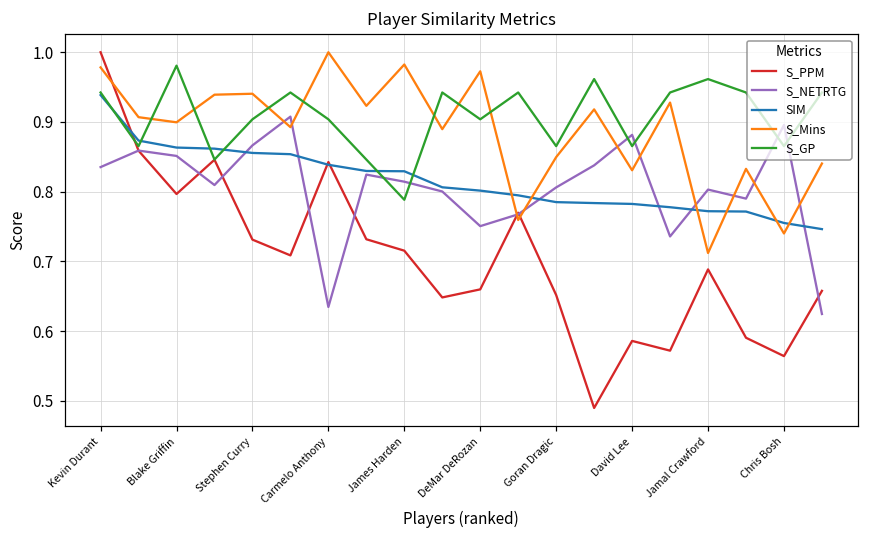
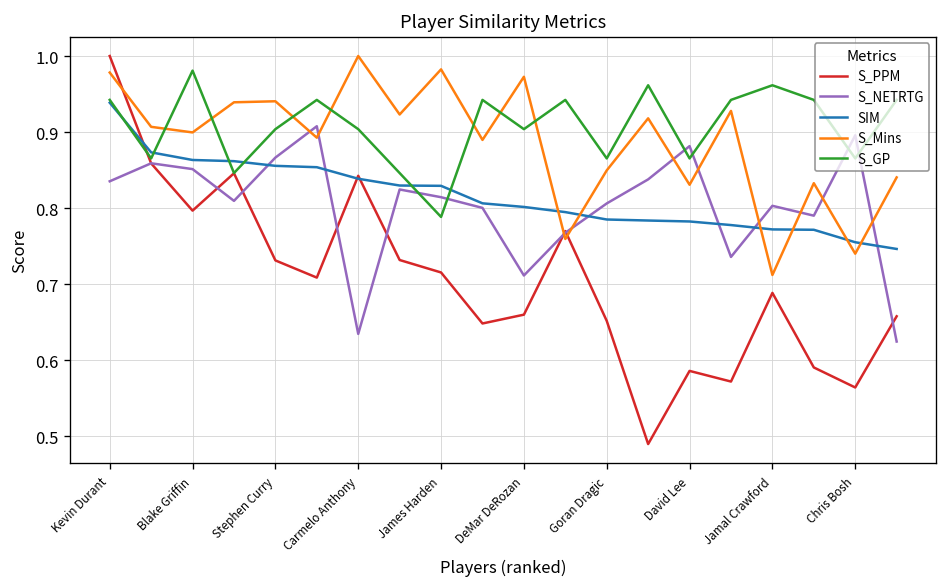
  {
    "S_PPM": {
      "Kevin Durant": 1.00,
      "Blake Griffin": 0.80,
      "Stephen Curry": 0.73,
      "James Harden": 0.72,
      "DeMar DeRozan": 0.66,
      "Goran Dragic": 0.65,
      "David Lee": 0.59,
      "Jamal Crawford": 0.69,
      "Chris Bosh": 0.56
    },
    "S_NETRTG": {
      "Kevin Durant": 0.84,
      "Blake Griffin": 0.85,
      "Stephen Curry": 0.87,
      "Carmelo Anthony": 0.63,
      "James Harden": 0.81,
-     "DeMar DeRozan": 0.75,
+     "DeMar DeRozan": 0.71,
      "Goran Dragic": 0.81,
      "David Lee": 0.88,
      "Jamal Crawford": 0.80
    },
    "SIM": {
      "Blake Griffin": 0.86,
      "Stephen Curry": 0.86,
      "James Harden": 0.83,
      "DeMar DeRozan": 0.80,
      "Goran Dragic": 0.79,
      "David Lee": 0.78,
      "Jamal Crawford": 0.77,
      "Chris Bosh": 0.76
    },
    "S_Mins": {
      "Kevin Durant": 0.98,
      "Blake Griffin": 0.90,
      "Stephen Curry": 0.94,
      "Carmelo Anthony": 1.00,
      "James Harden": 0.98,
      "DeMar DeRozan": 0.97,
      "Goran Dragic": 0.85,
      "David Lee": 0.83,
      "Jamal Crawford": 0.71,
      "Chris Bosh": 0.74
    },
    "S_GP": {
      "Blake Griffin": 0.98,
      "Stephen Curry": 0.90,
      "Carmelo Anthony": 0.90,
      "James Harden": 0.79,
      "DeMar DeRozan": 0.90,
      "Goran Dragic": 0.87,
      "David Lee": 0.87,
      "Jamal Crawford": 0.96
    }
  }
